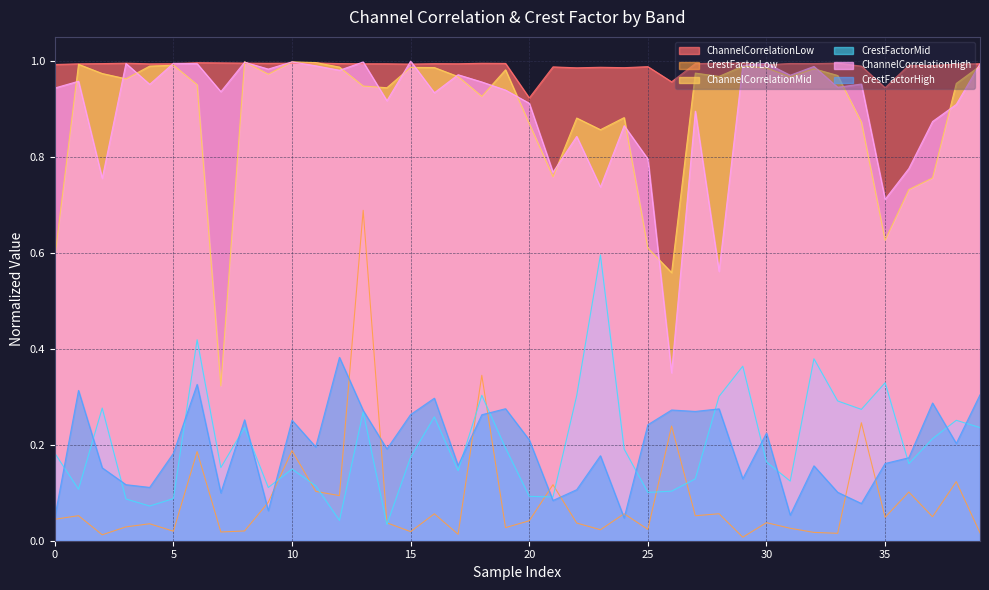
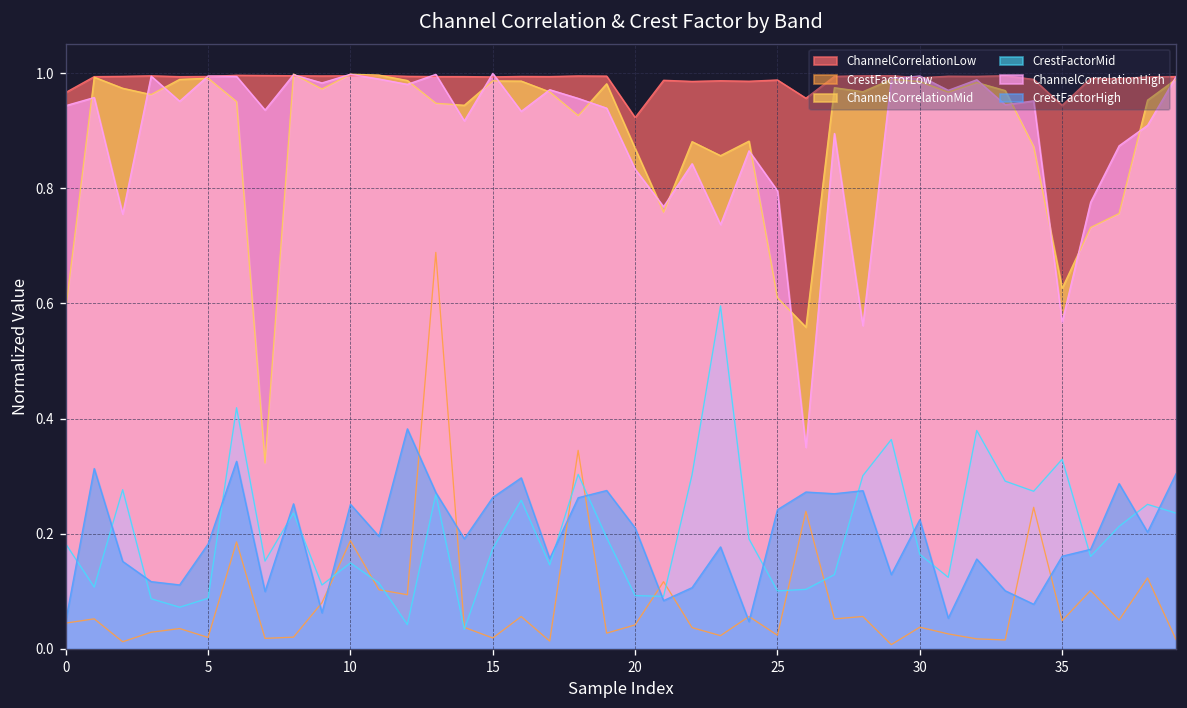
  {
    "ChannelCorrelationLow": {
-     "0": 0.99,
+     "0": 0.97,
      "15": 0.99,
      "20": 0.92,
      "25": 0.99
    },
    "ChannelCorrelationHigh": {
      "0": 0.94,
      "15": 1.00,
-     "20": 0.91,
+     "20": 0.83,
      "25": 0.80,
-     "35": 0.71
+     "35": 0.57
    }
  }
